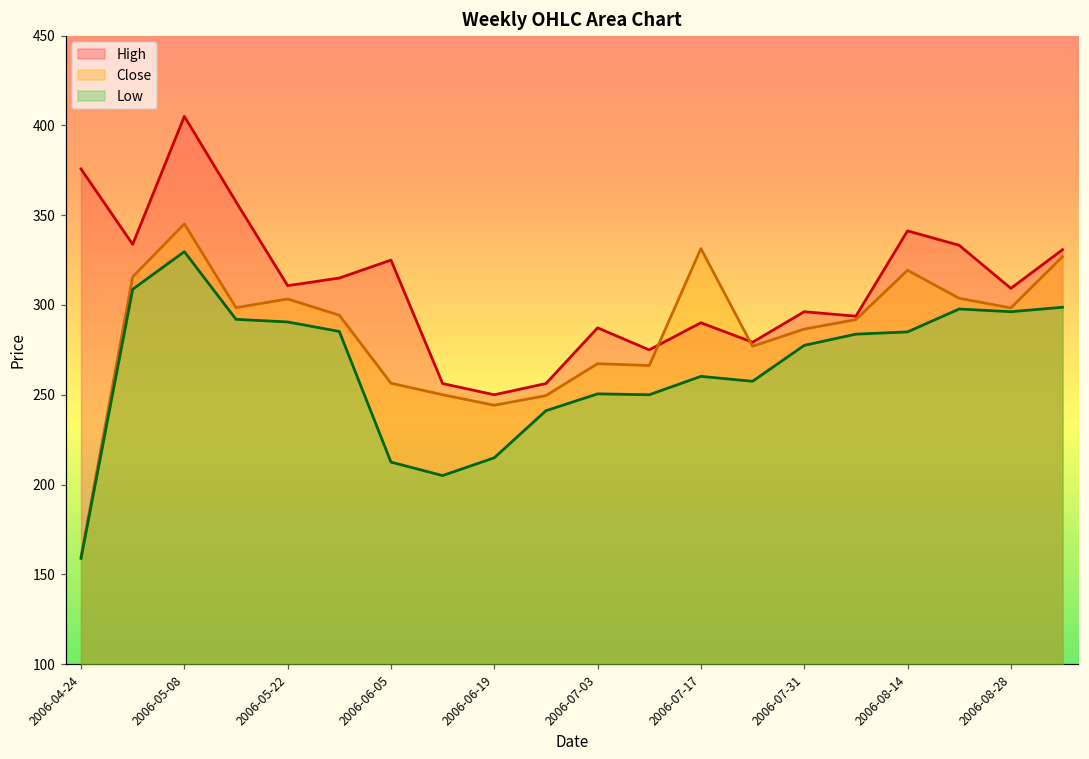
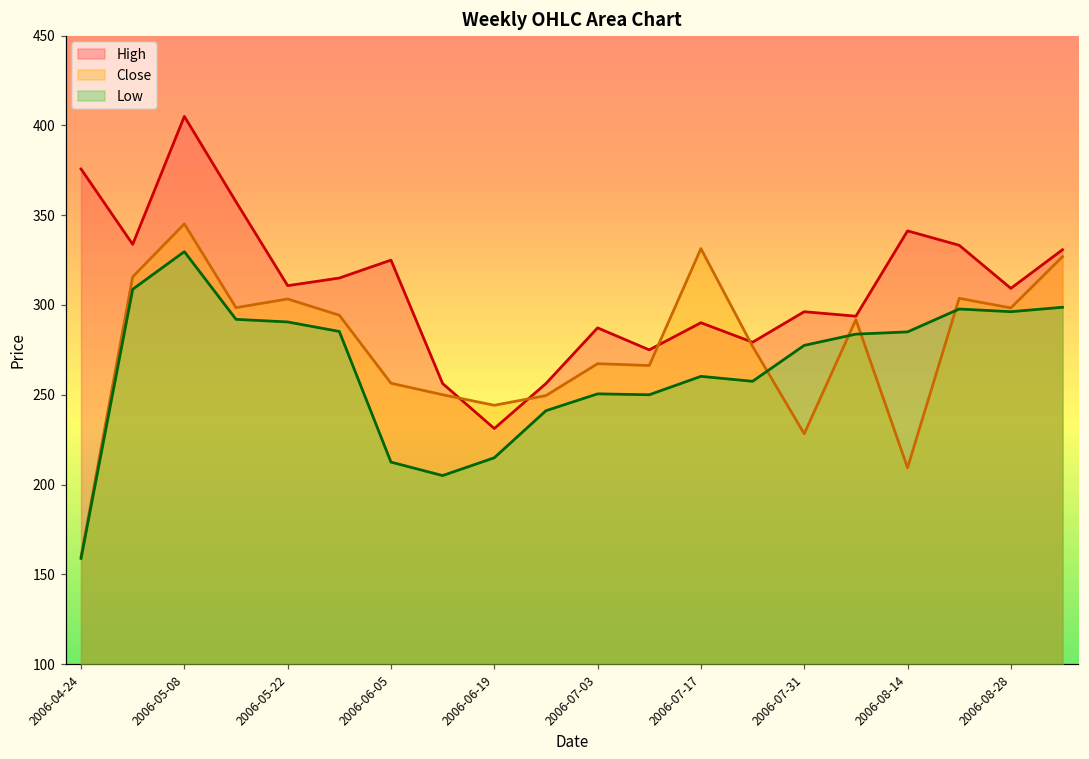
  {
    "High": {
      "2006-04-24": 376,
      "2006-05-08": 405,
      "2006-05-22": 311,
      "2006-06-05": 325,
-     "2006-06-19": 250,
+     "2006-06-19": 231,
      "2006-07-03": 287,
      "2006-07-17": 290,
      "2006-07-31": 296,
      "2006-08-14": 341,
      "2006-08-28": 309
    },
    "Close": {
      "2006-05-08": 345,
      "2006-05-22": 303,
      "2006-06-05": 256,
      "2006-06-19": 244,
      "2006-07-03": 267,
      "2006-07-17": 331,
-     "2006-07-31": 287,
-     "2006-08-14": 319,
+     "2006-07-31": 228,
+     "2006-08-14": 209,
      "2006-08-28": 298
    },
    "Low": {
      "2006-05-08": 330,
      "2006-05-22": 291,
      "2006-06-05": 213,
      "2006-06-19": 215,
      "2006-07-03": 251,
      "2006-07-17": 260,
      "2006-07-31": 278,
      "2006-08-14": 285,
      "2006-08-28": 296
    }
  }
